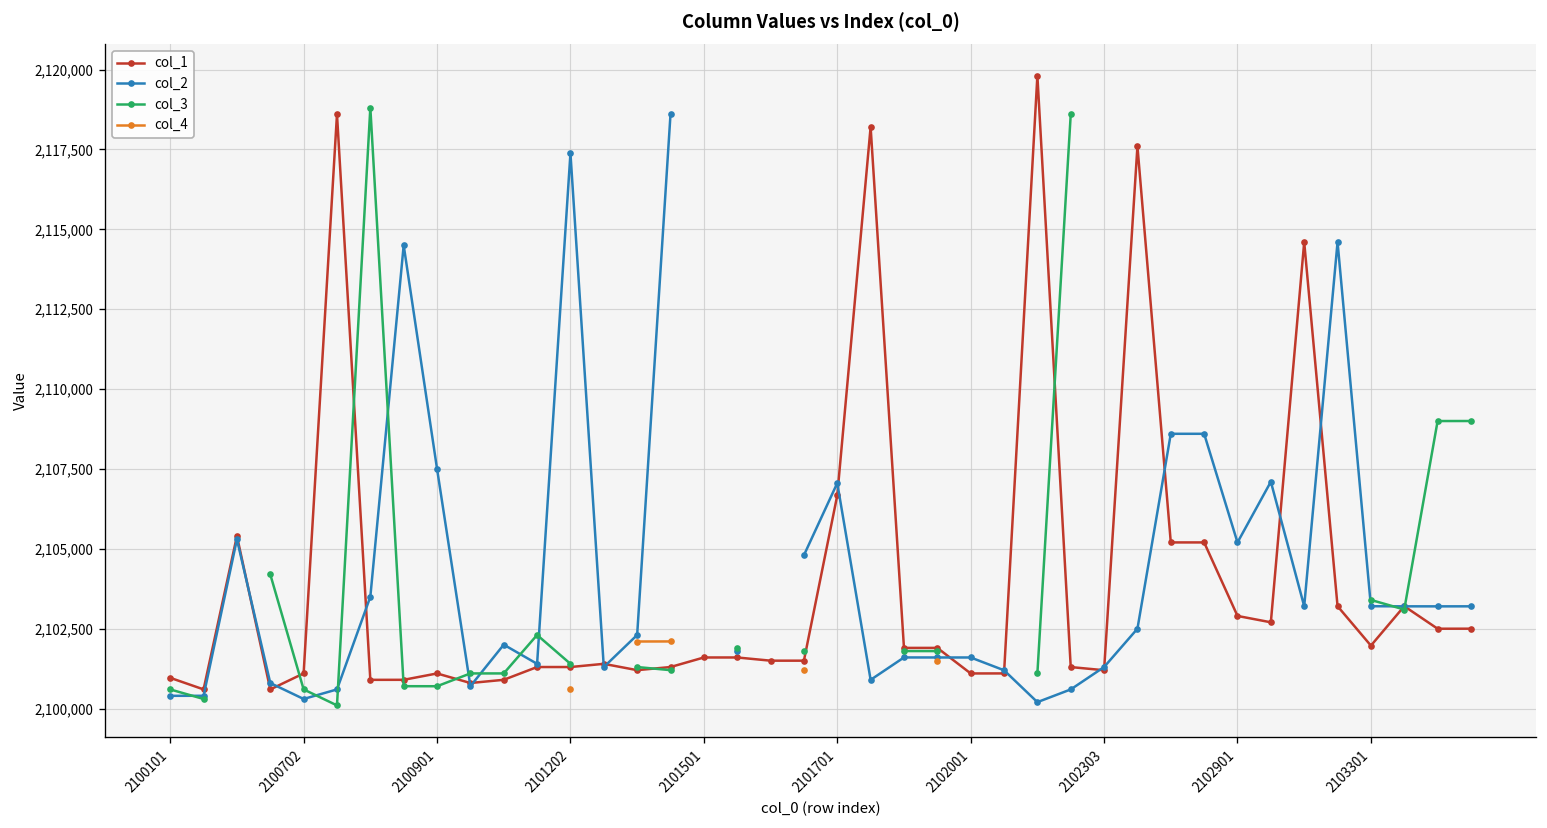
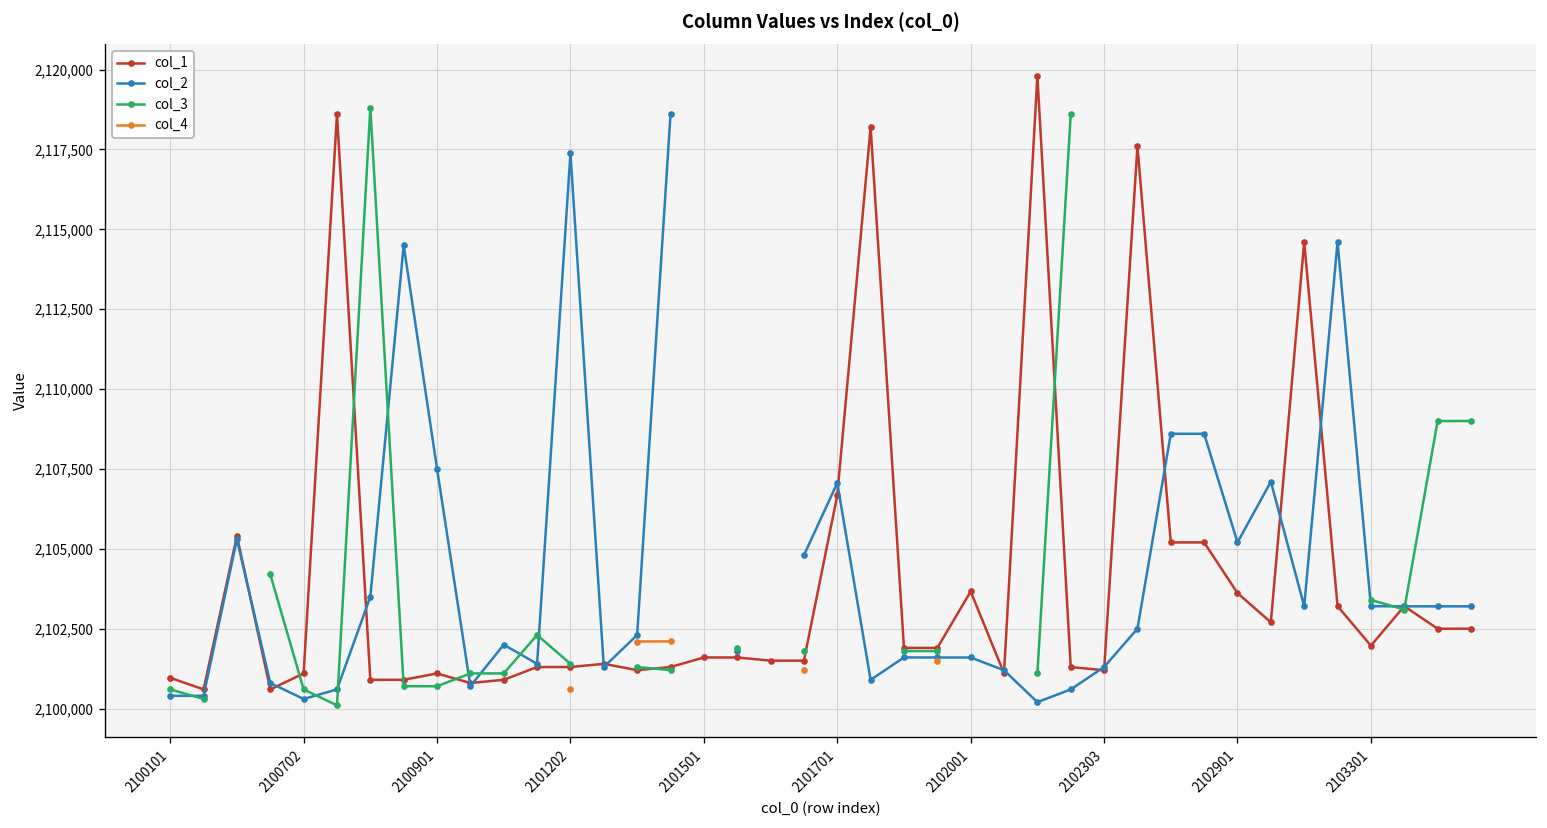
  {
    "col_1": {
      "2100101": "2,101,000",
      "2100702": "2,101,100",
      "2100901": "2,101,100",
      "2101202": "2,101,300",
      "2101501": "2,101,600",
      "2101701": "2,106,700",
-     "2102001": "2,101,100",
+     "2102001": "2,103,700",
      "2102303": "2,101,200",
-     "2102901": "2,102,900",
+     "2102901": "2,103,600",
      "2103301": "2,102,000"
    },
    "col_2": {
      "2100101": "2,100,400",
      "2100702": "2,100,300",
      "2100901": "2,107,500",
      "2101202": "2,117,400",
      "2101701": "2,107,100",
      "2102001": "2,101,600",
      "2102303": "2,101,300",
      "2102901": "2,105,200",
      "2103301": "2,103,200"
    },
    "col_3": {
      "2100101": "2,100,600",
      "2100702": "2,100,600",
      "2100901": "2,100,700",
      "2101202": "2,101,400",
      "2103301": "2,103,400"
    },
    "col_4": {
      "2101202": "2,100,600"
    }
  }
